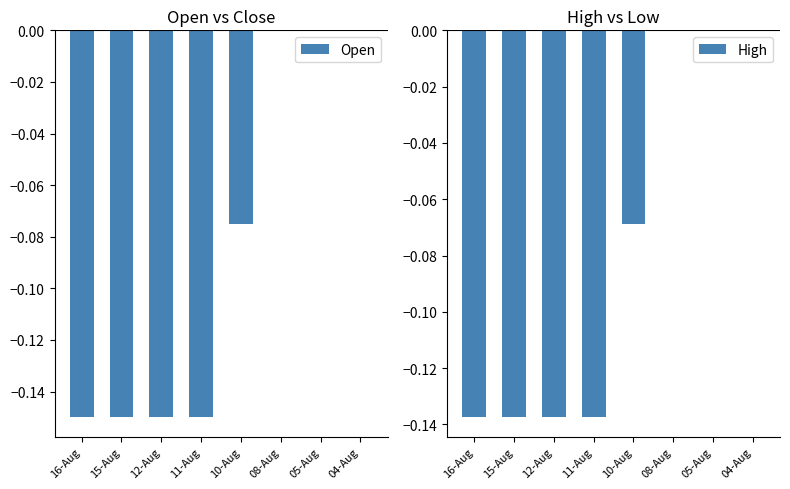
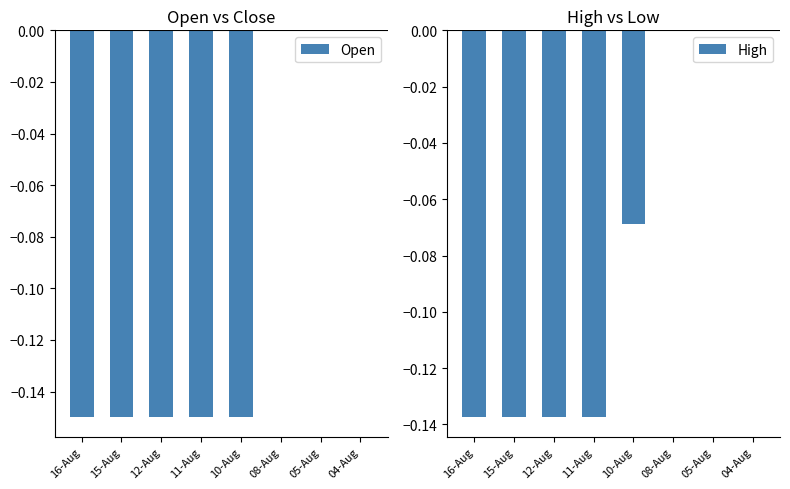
  {
    "Open vs Close": {
      "16-Aug": -0.150,
      "15-Aug": -0.150,
      "12-Aug": -0.150,
      "11-Aug": -0.150,
-     "10-Aug": -0.075,
+     "10-Aug": -0.150,
      "08-Aug": 0.000,
      "05-Aug": 0.000,
      "04-Aug": 0.000
    },
    "High vs Low": {
      "16-Aug": -0.138,
      "15-Aug": -0.138,
      "12-Aug": -0.138,
      "11-Aug": -0.138,
      "10-Aug": -0.069,
      "08-Aug": 0.000,
      "05-Aug": 0.000,
      "04-Aug": 0.000
    }
  }
